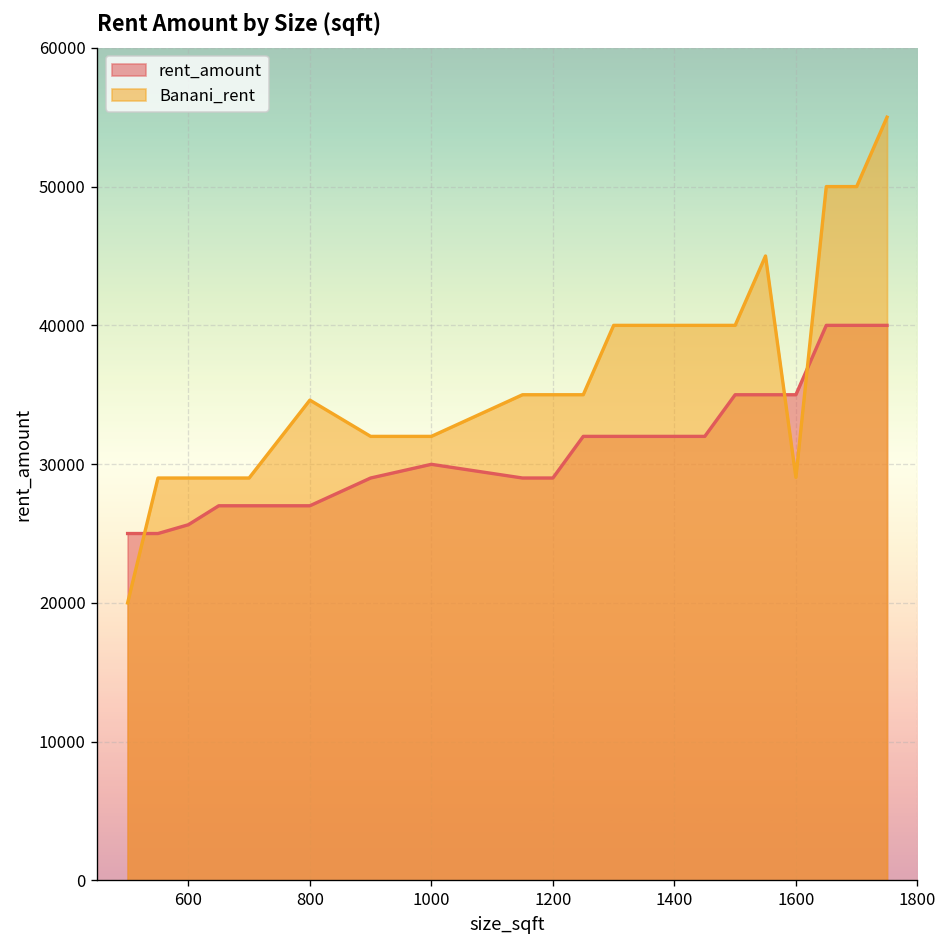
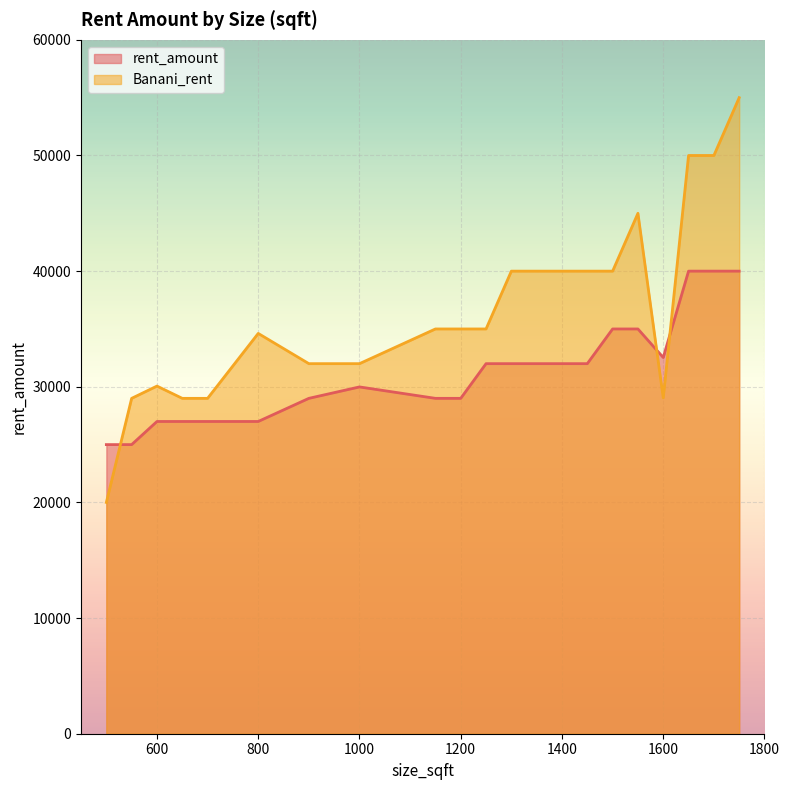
  {
    "rent_amount": {
-     "600": 25600,
+     "600": 27000,
      "800": 27000,
      "1000": 30000,
      "1200": 29000,
-     "1600": 35000
+     "1600": 32500
    },
    "Banani_rent": {
-     "600": 29000,
+     "600": 30100,
      "800": 34600,
      "1000": 32000,
      "1200": 35000,
      "1600": 29000
    }
  }
